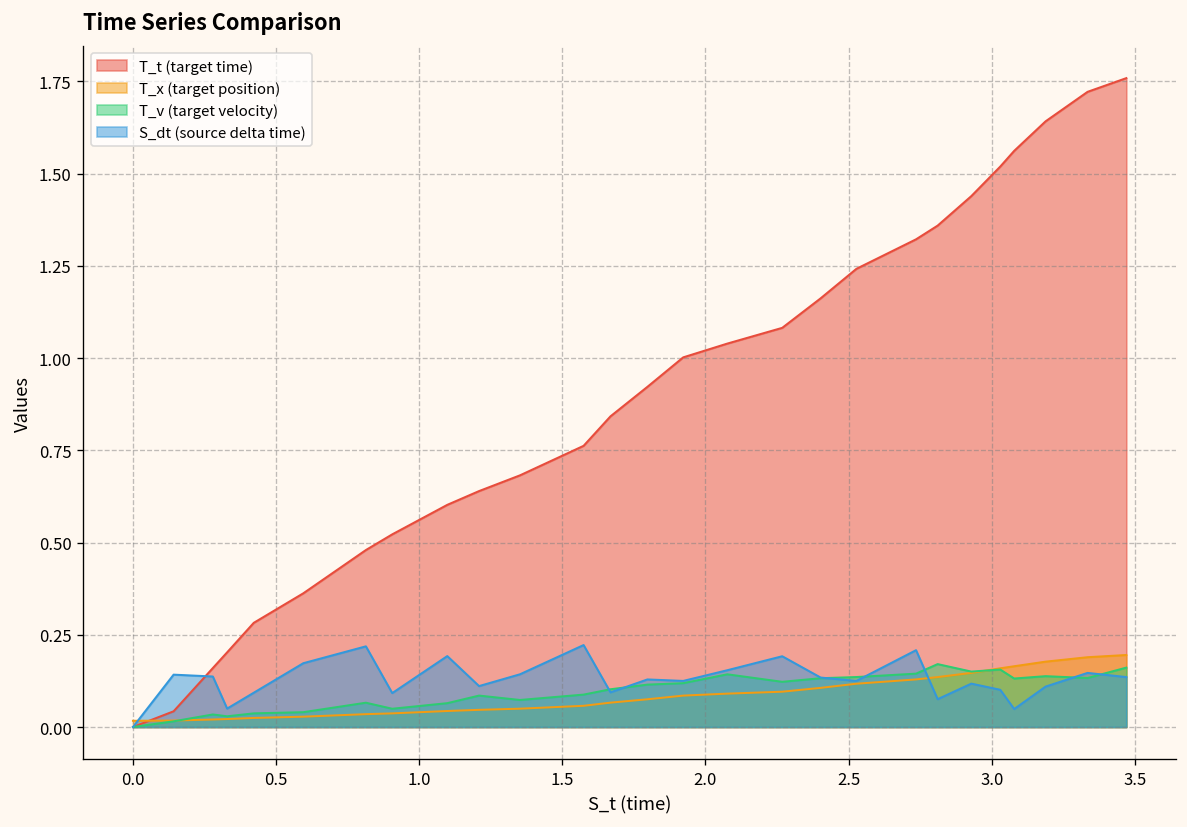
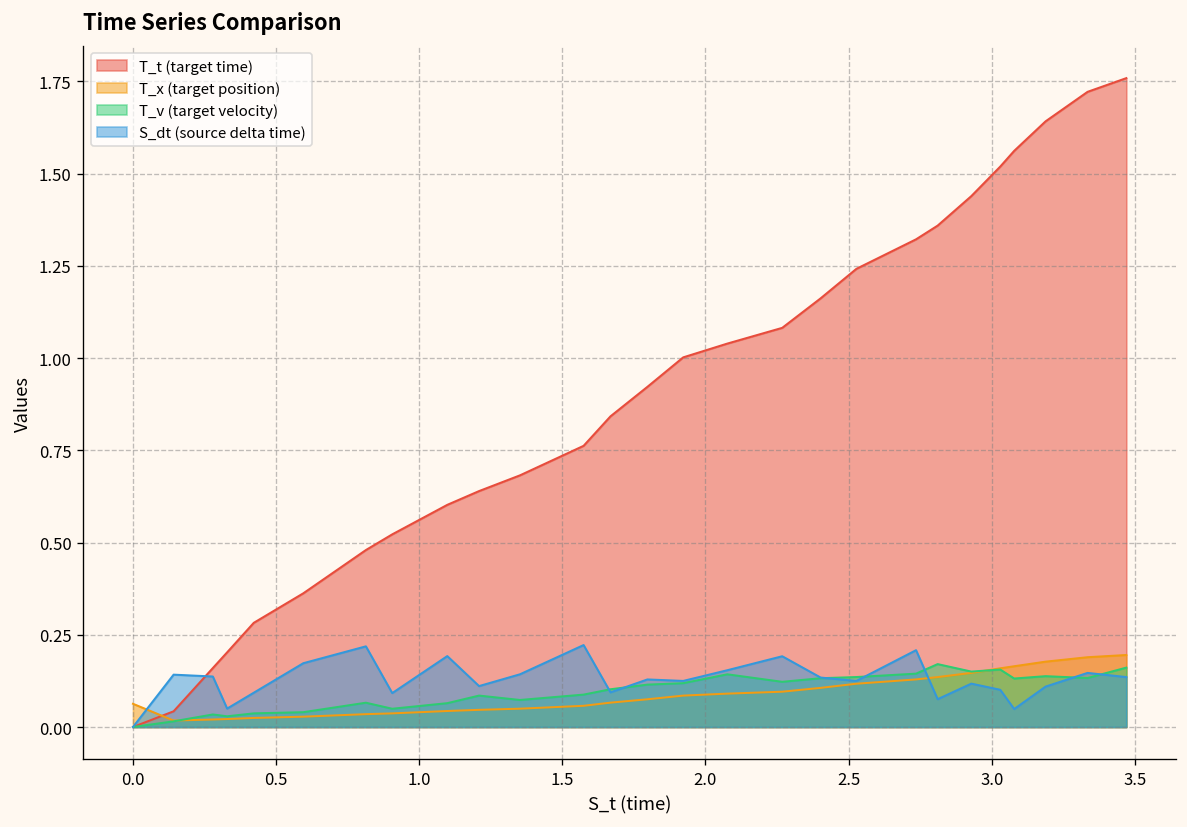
  {
    "T_x (target position)": {
-     "0.0": 0.02
+     "0.0": 0.06
    }
  }
